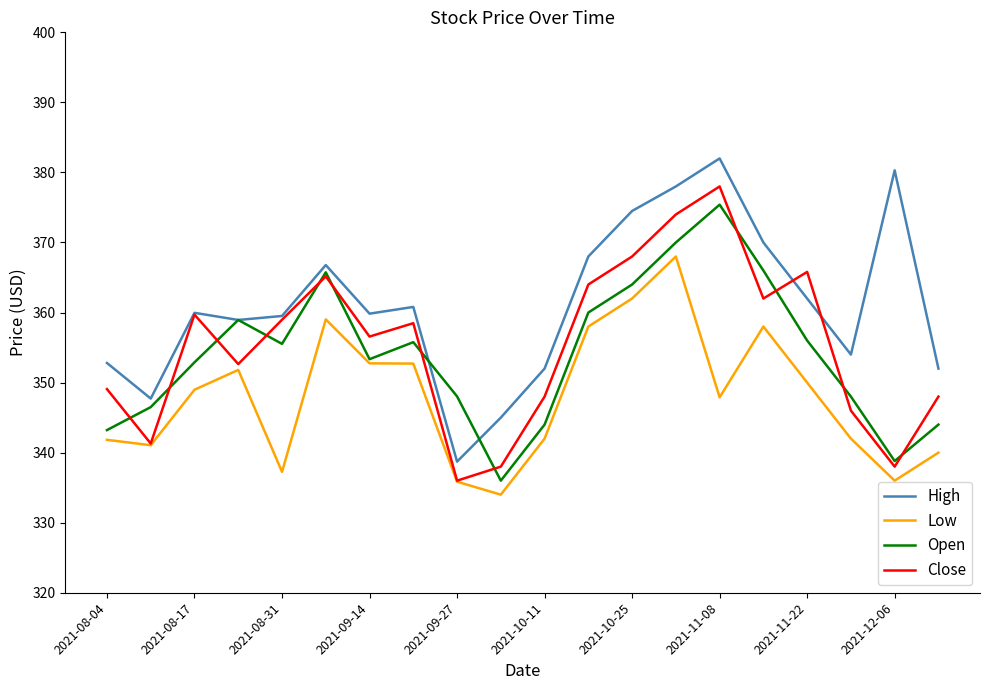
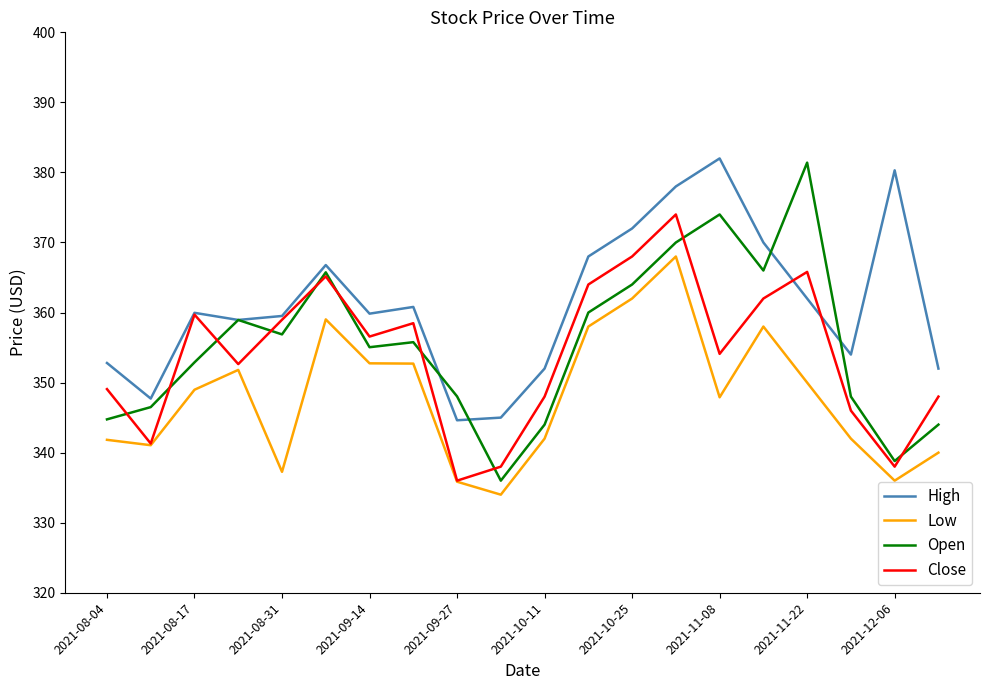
  {
    "High": {
      "2021-08-04": 353,
      "2021-08-31": 360,
      "2021-09-14": 360,
-     "2021-09-27": 339,
+     "2021-09-27": 345,
      "2021-10-11": 352,
-     "2021-10-25": 375,
+     "2021-10-25": 372,
      "2021-11-08": 382,
      "2021-11-22": 362,
      "2021-12-06": 380
    },
    "Low": {
      "2021-08-04": 342,
      "2021-08-17": 349,
      "2021-08-31": 337,
      "2021-09-14": 353,
      "2021-10-11": 342,
      "2021-10-25": 362,
      "2021-11-08": 348,
      "2021-11-22": 350,
      "2021-12-06": 336
    },
    "Open": {
-     "2021-08-04": 343,
+     "2021-08-04": 345,
      "2021-08-17": 353,
-     "2021-08-31": 356,
-     "2021-09-14": 353,
+     "2021-08-31": 357,
+     "2021-09-14": 355,
      "2021-09-27": 348,
      "2021-10-11": 344,
      "2021-10-25": 364,
-     "2021-11-08": 375,
-     "2021-11-22": 356,
+     "2021-11-08": 374,
+     "2021-11-22": 381,
      "2021-12-06": 339
    },
    "Close": {
      "2021-08-04": 349,
      "2021-08-31": 359,
      "2021-09-14": 357,
      "2021-10-11": 348,
      "2021-10-25": 368,
-     "2021-11-08": 378,
+     "2021-11-08": 354,
      "2021-11-22": 366,
      "2021-12-06": 338
    }
  }
